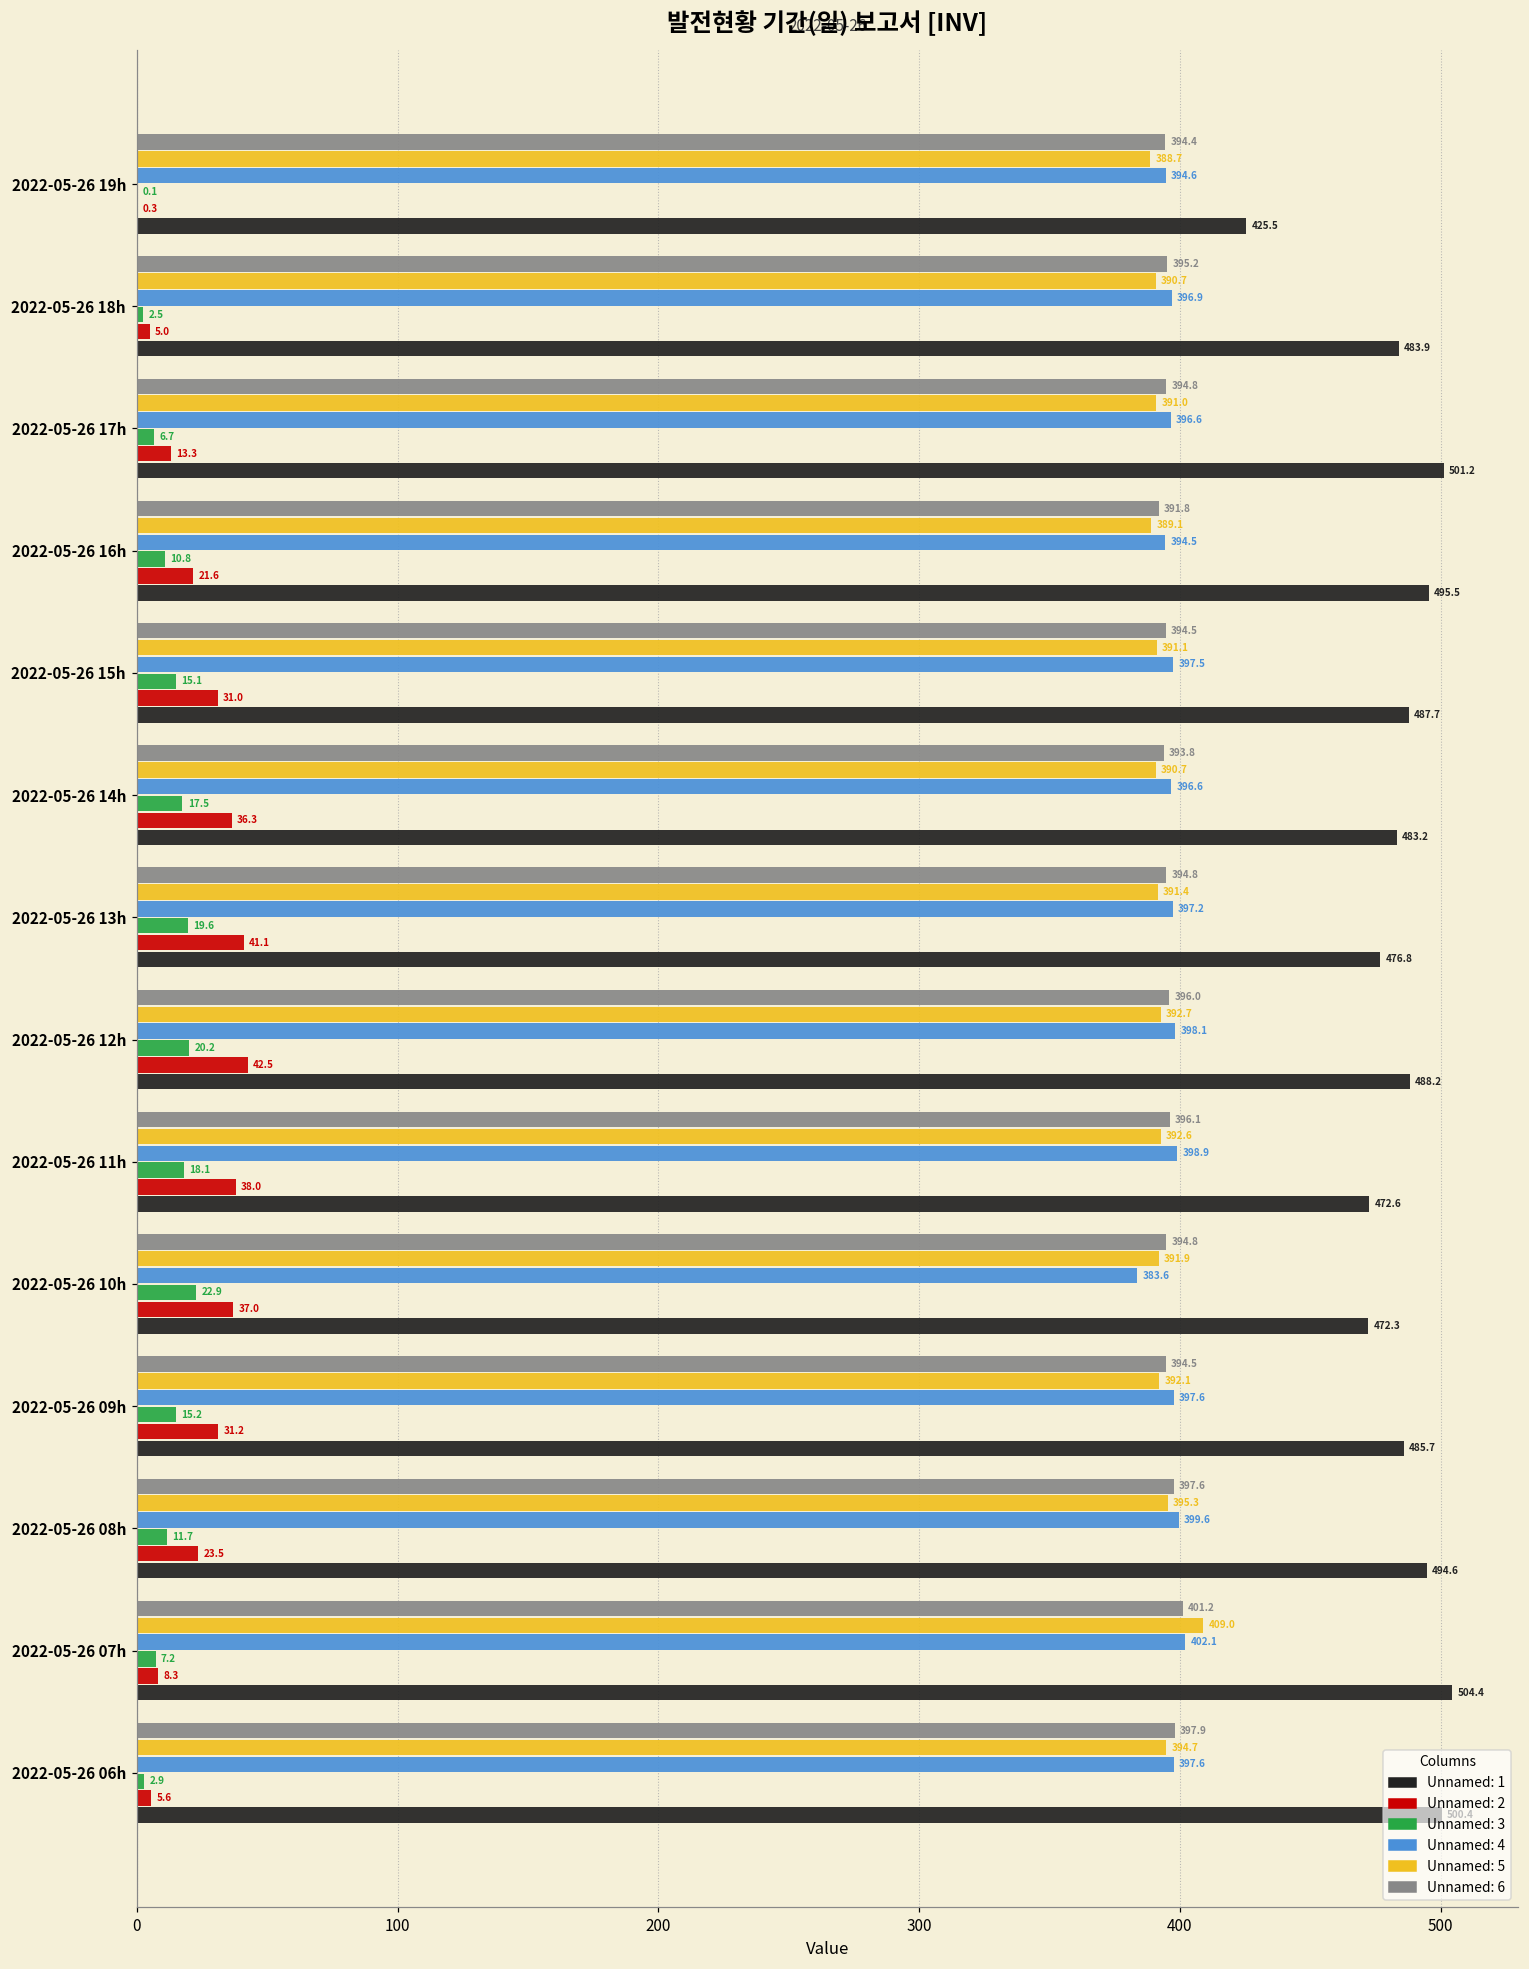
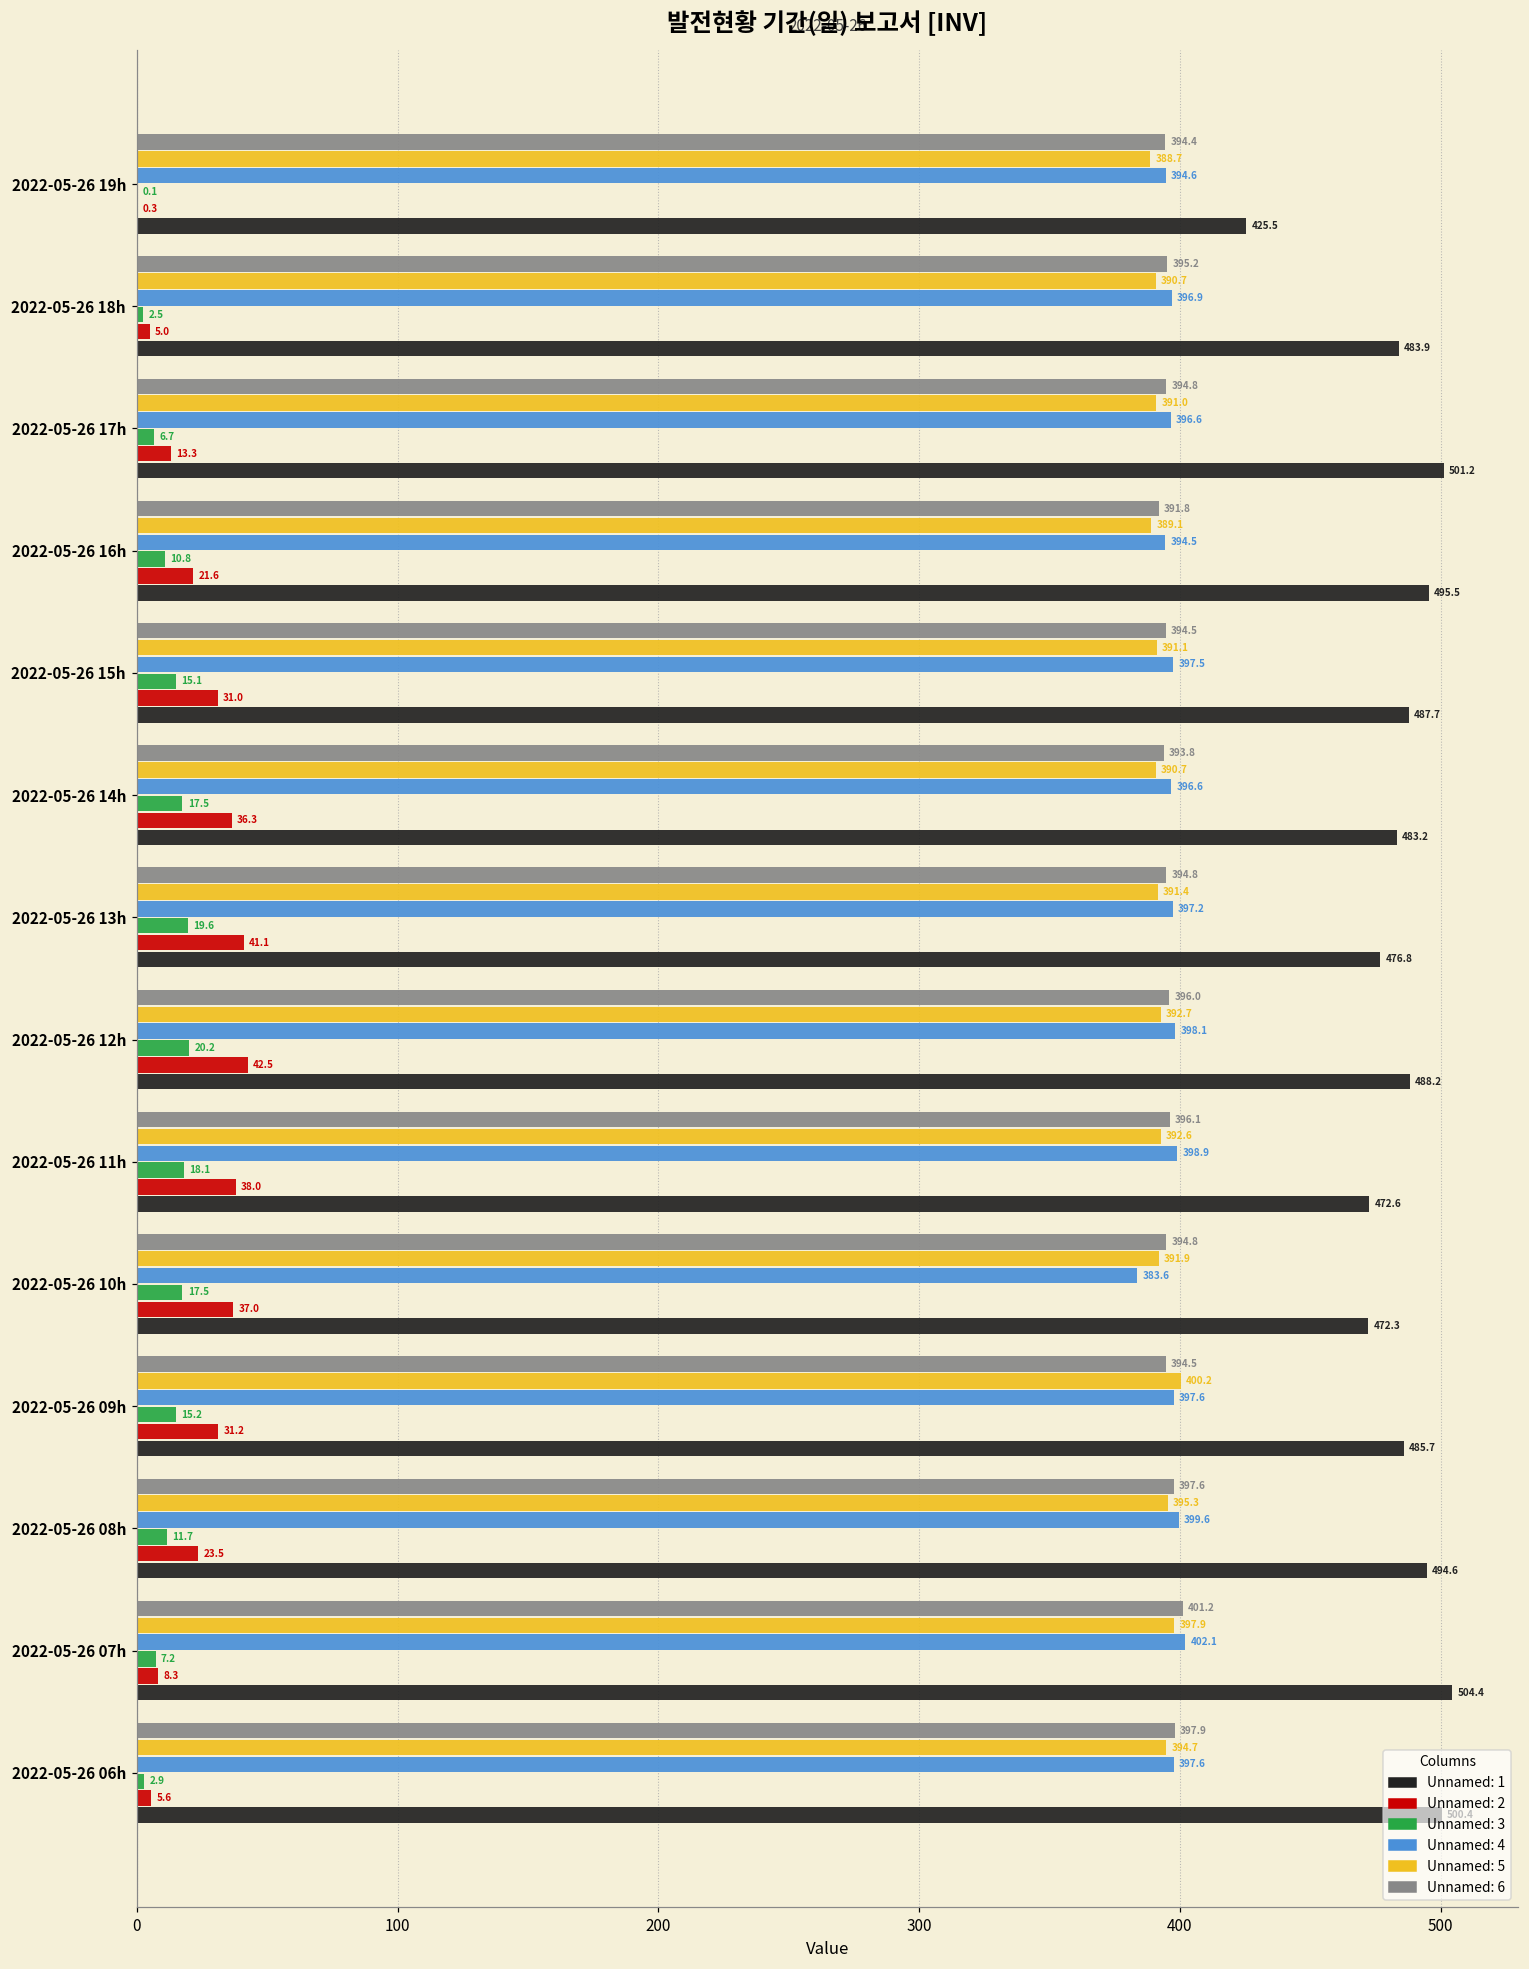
  {
    "Unnamed: 1": {
      "2022-05-26 19h": 425.5,
      "2022-05-26 18h": 483.9,
      "2022-05-26 17h": 501.2,
      "2022-05-26 16h": 495.5,
      "2022-05-26 15h": 487.7,
      "2022-05-26 14h": 483.2,
      "2022-05-26 13h": 476.8,
      "2022-05-26 12h": 488.2,
      "2022-05-26 11h": 472.6,
      "2022-05-26 10h": 472.3,
      "2022-05-26 09h": 485.7,
      "2022-05-26 08h": 494.6,
      "2022-05-26 07h": 504.4
    },
    "Unnamed: 2": {
      "2022-05-26 19h": 0.3,
      "2022-05-26 18h": 5.0,
      "2022-05-26 17h": 13.3,
      "2022-05-26 16h": 21.6,
      "2022-05-26 15h": 31.0,
      "2022-05-26 14h": 36.3,
      "2022-05-26 13h": 41.1,
      "2022-05-26 12h": 42.5,
      "2022-05-26 11h": 38.0,
      "2022-05-26 10h": 37.0,
      "2022-05-26 09h": 31.2,
      "2022-05-26 08h": 23.5,
      "2022-05-26 07h": 8.3,
      "2022-05-26 06h": 5.6
    },
    "Unnamed: 3": {
      "2022-05-26 19h": 0.1,
      "2022-05-26 18h": 2.5,
      "2022-05-26 17h": 6.7,
      "2022-05-26 16h": 10.8,
      "2022-05-26 15h": 15.1,
      "2022-05-26 14h": 17.5,
      "2022-05-26 13h": 19.6,
      "2022-05-26 12h": 20.2,
      "2022-05-26 11h": 18.1,
-     "2022-05-26 10h": 22.9,
+     "2022-05-26 10h": 17.5,
      "2022-05-26 09h": 15.2,
      "2022-05-26 08h": 11.7,
      "2022-05-26 07h": 7.2,
      "2022-05-26 06h": 2.9
    },
    "Unnamed: 4": {
      "2022-05-26 19h": 394.6,
      "2022-05-26 18h": 396.9,
      "2022-05-26 17h": 396.6,
      "2022-05-26 16h": 394.5,
      "2022-05-26 15h": 397.5,
      "2022-05-26 14h": 396.6,
      "2022-05-26 13h": 397.2,
      "2022-05-26 12h": 398.1,
      "2022-05-26 11h": 398.9,
      "2022-05-26 10h": 383.6,
      "2022-05-26 09h": 397.6,
      "2022-05-26 08h": 399.6,
      "2022-05-26 07h": 402.1,
      "2022-05-26 06h": 397.6
    },
    "Unnamed: 5": {
      "2022-05-26 19h": 388.7,
      "2022-05-26 18h": 390.7,
      "2022-05-26 17h": 391.0,
      "2022-05-26 16h": 389.1,
      "2022-05-26 15h": 391.1,
      "2022-05-26 14h": 390.7,
      "2022-05-26 13h": 391.4,
      "2022-05-26 12h": 392.7,
      "2022-05-26 11h": 392.6,
      "2022-05-26 10h": 391.9,
-     "2022-05-26 09h": 392.1,
+     "2022-05-26 09h": 400.2,
      "2022-05-26 08h": 395.3,
-     "2022-05-26 07h": 409.0,
+     "2022-05-26 07h": 397.9,
      "2022-05-26 06h": 394.7
    },
    "Unnamed: 6": {
      "2022-05-26 19h": 394.4,
      "2022-05-26 18h": 395.2,
      "2022-05-26 17h": 394.8,
      "2022-05-26 16h": 391.8,
      "2022-05-26 15h": 394.5,
      "2022-05-26 14h": 393.8,
      "2022-05-26 13h": 394.8,
      "2022-05-26 12h": 396.0,
      "2022-05-26 11h": 396.1,
      "2022-05-26 10h": 394.8,
      "2022-05-26 09h": 394.5,
      "2022-05-26 08h": 397.6,
      "2022-05-26 07h": 401.2,
      "2022-05-26 06h": 397.9
    }
  }
